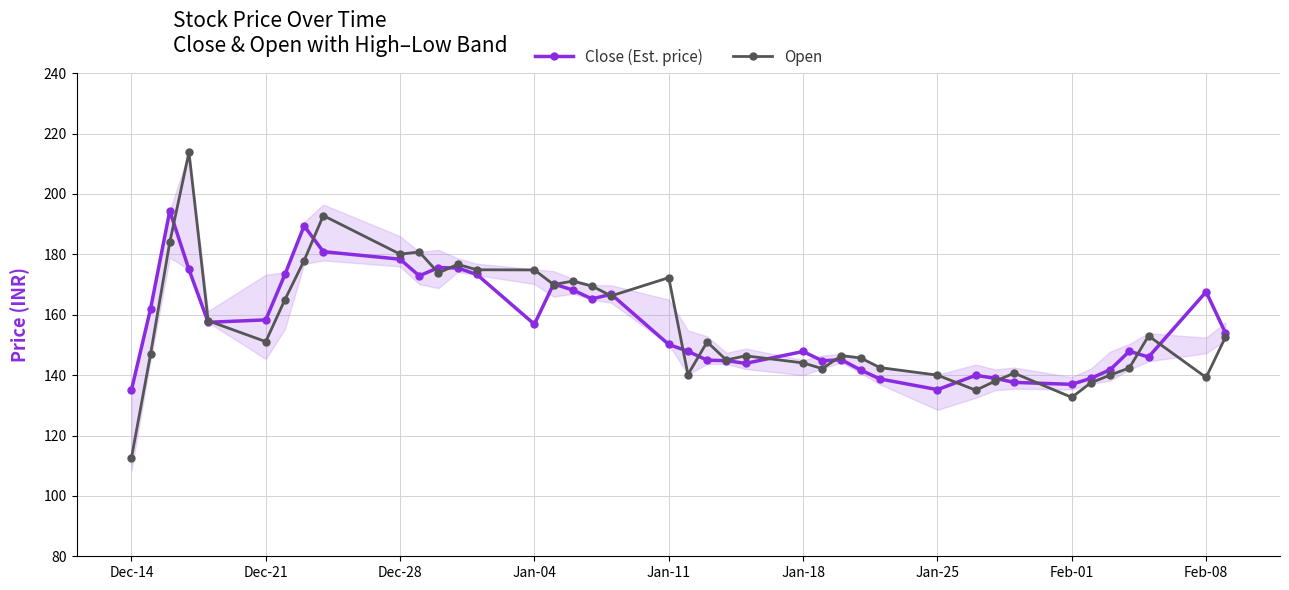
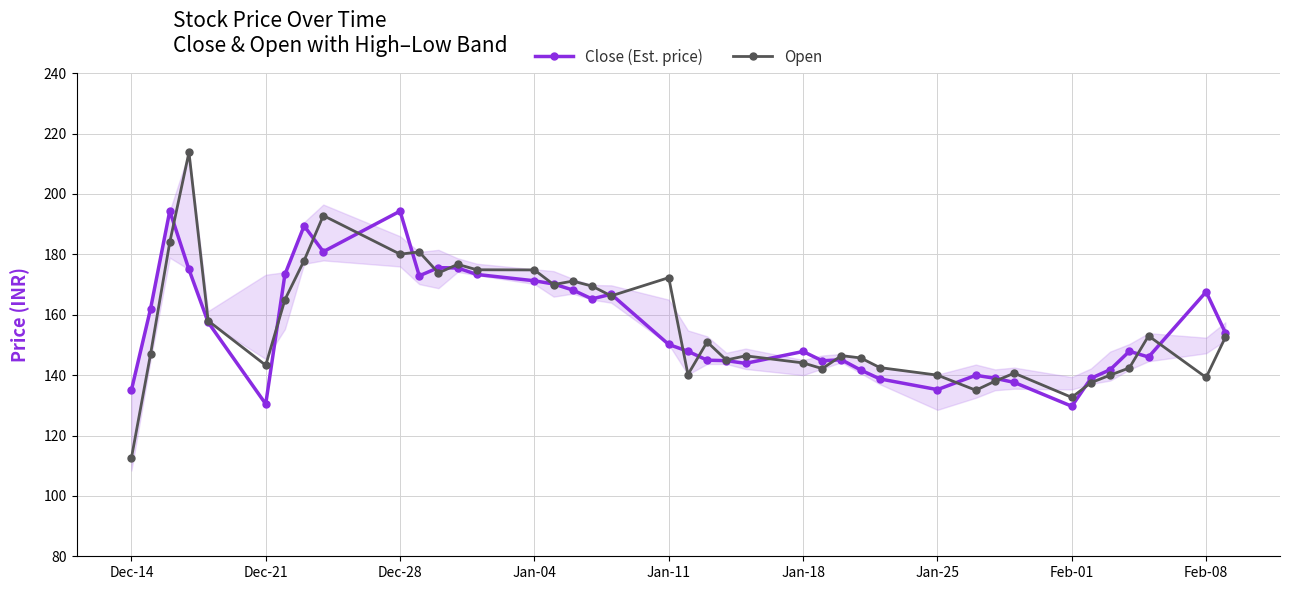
  {
    "Close (Est. price)": {
-     "Dec-21": 158,
-     "Dec-28": 178,
-     "Jan-04": 157,
+     "Dec-21": 130,
+     "Dec-28": 194,
+     "Jan-04": 171,
      "Jan-11": 150,
      "Jan-18": 148,
      "Jan-25": 135,
-     "Feb-01": 137,
+     "Feb-01": 130,
      "Feb-08": 168
    },
    "Open": {
      "Dec-14": 113,
-     "Dec-21": 151,
+     "Dec-21": 143,
      "Dec-28": 180,
      "Jan-11": 172,
      "Jan-18": 144,
      "Feb-01": 133,
      "Feb-08": 139
    }
  }
